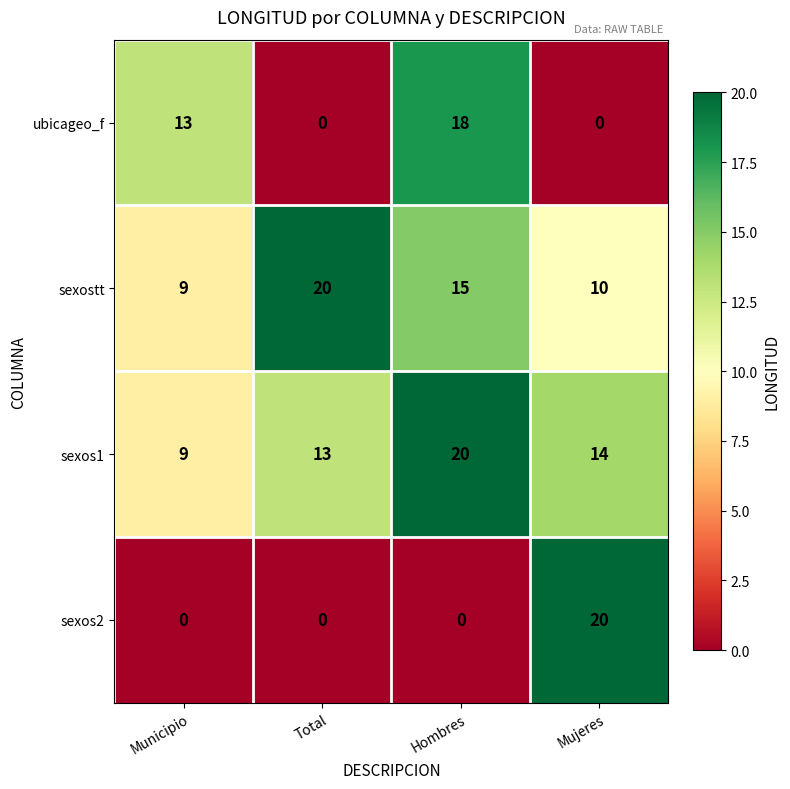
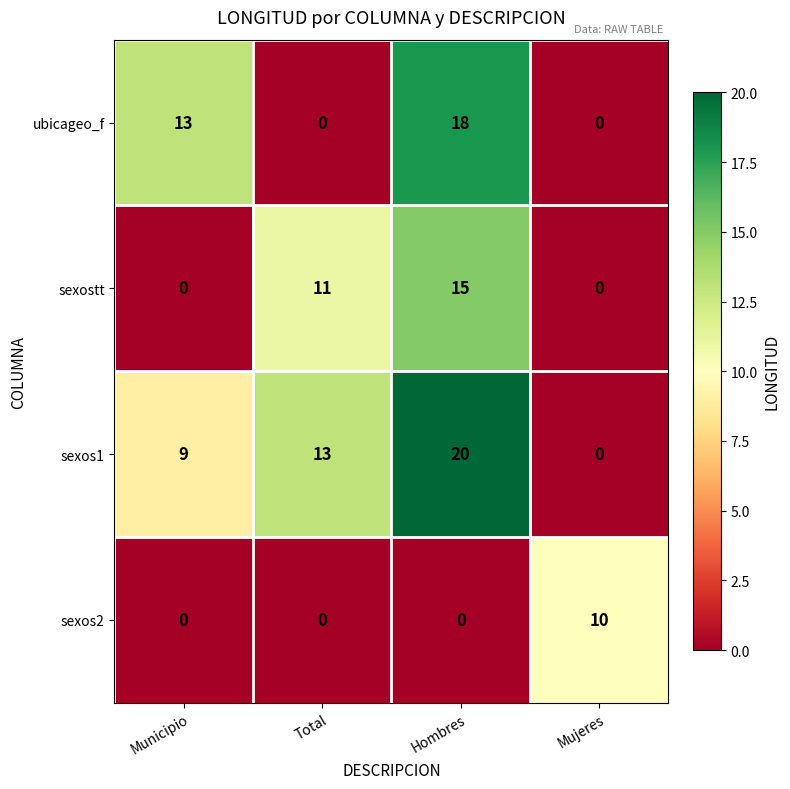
  {
    "ubicageo_f": {
      "Municipio": 13,
      "Total": 0,
      "Hombres": 18,
      "Mujeres": 0
    },
    "sexostt": {
-     "Municipio": 9,
-     "Total": 20,
+     "Municipio": 0,
+     "Total": 11,
      "Hombres": 15,
-     "Mujeres": 10
+     "Mujeres": 0
    },
    "sexos1": {
      "Municipio": 9,
      "Total": 13,
      "Hombres": 20,
-     "Mujeres": 14
+     "Mujeres": 0
    },
    "sexos2": {
      "Municipio": 0,
      "Total": 0,
      "Hombres": 0,
-     "Mujeres": 20
+     "Mujeres": 10
    }
  }
